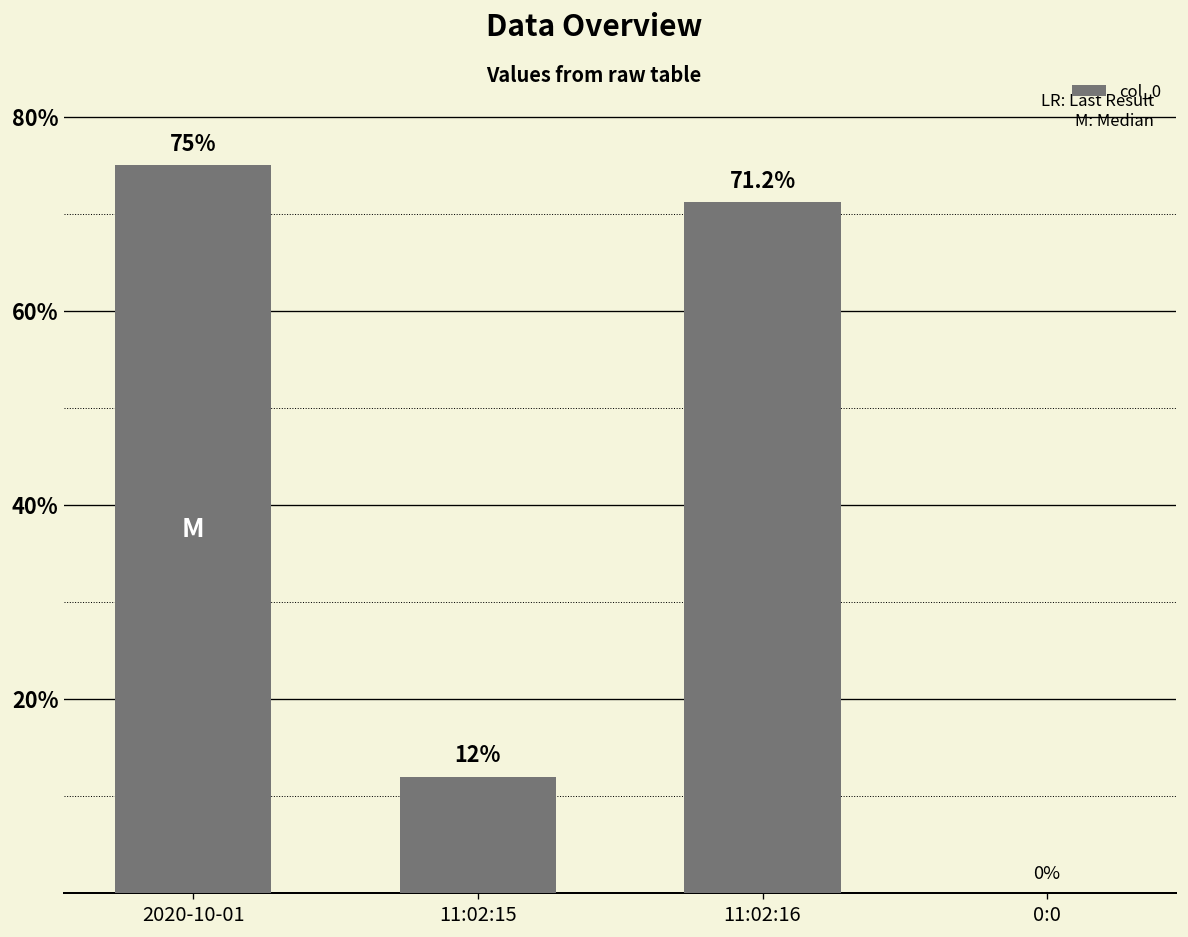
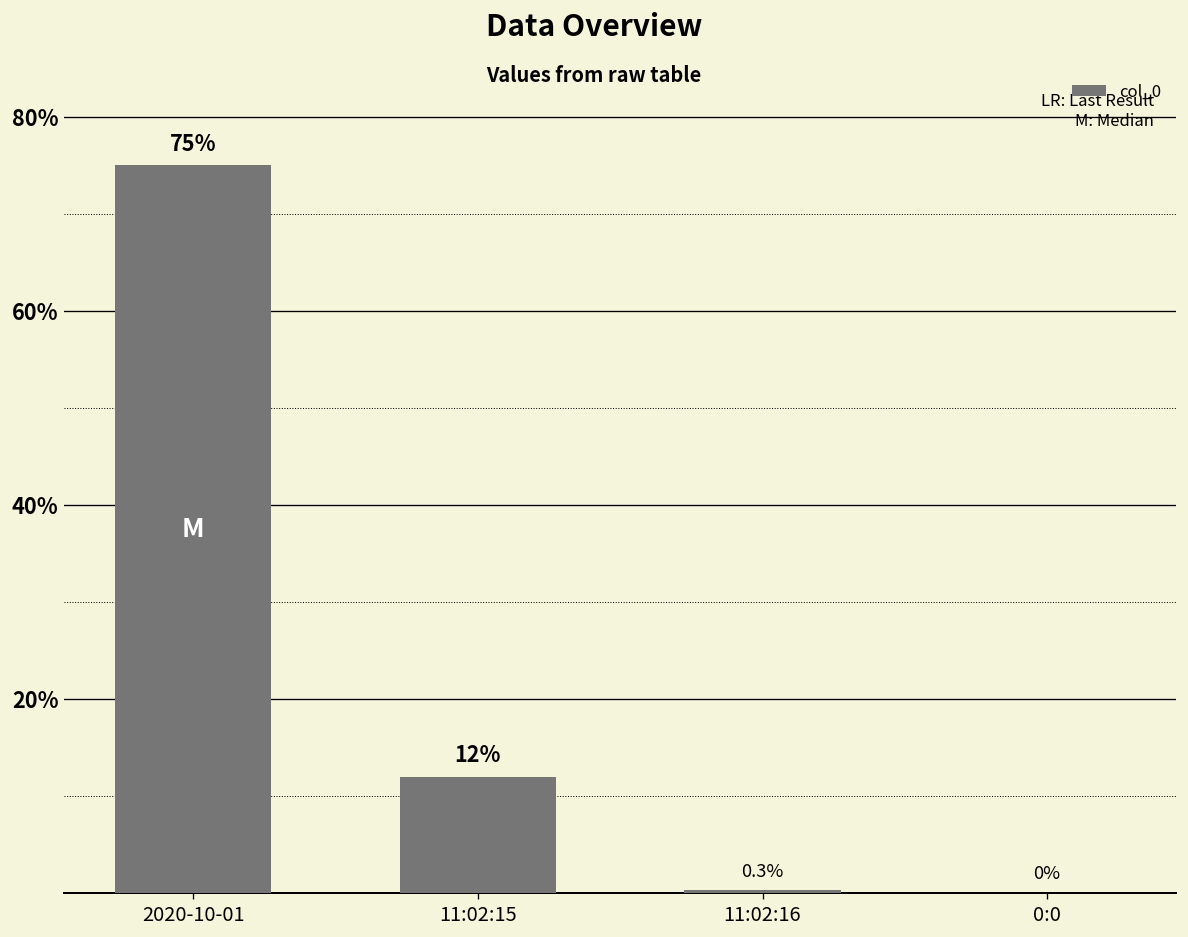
  {
    "2020-10-01": "75%",
    "11:02:15": "12%",
-   "11:02:16": "71.2%",
+   "11:02:16": "0.3%",
    "0:0": "0%"
  }
